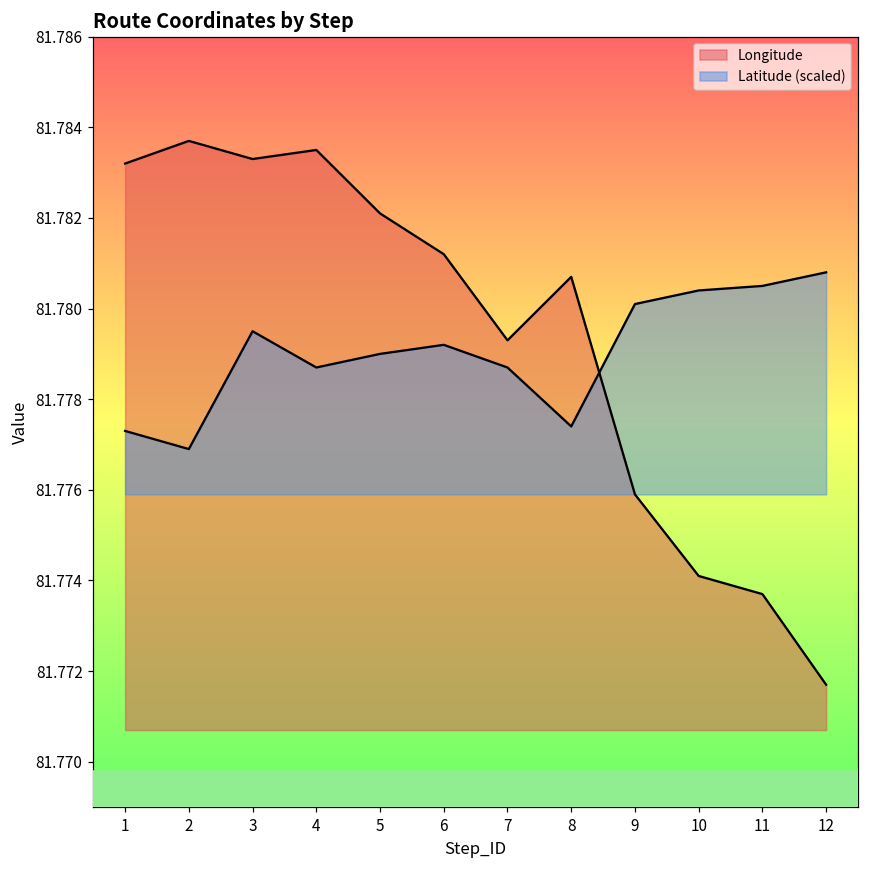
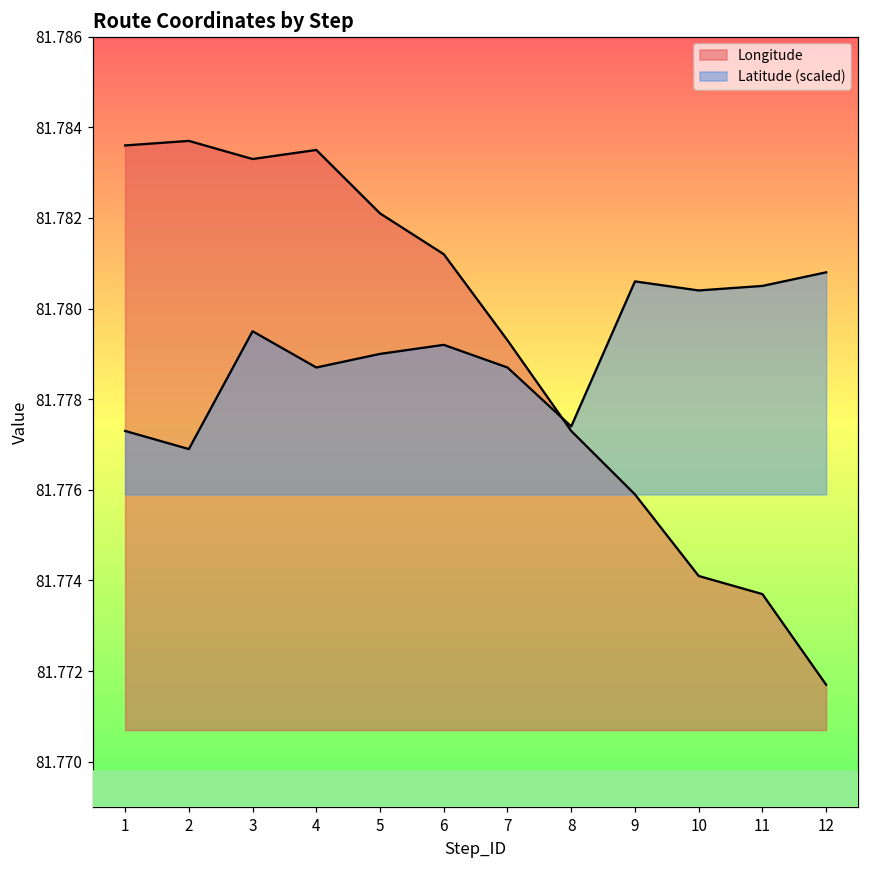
  {
    "Longitude": {
-     "1": 81.7832,
+     "1": 81.7836,
      "2": 81.7837,
      "3": 81.7833,
      "4": 81.7835,
      "5": 81.7821,
      "6": 81.7812,
      "7": 81.7793,
-     "8": 81.7807,
+     "8": 81.7773,
      "9": 81.7759,
      "10": 81.7741,
      "11": 81.7737,
      "12": 81.7717
    },
    "Latitude (scaled)": {
      "1": 81.7773,
      "2": 81.7769,
      "3": 81.7795,
      "4": 81.7787,
      "5": 81.7790,
      "6": 81.7792,
      "7": 81.7787,
      "8": 81.7774,
-     "9": 81.7801,
+     "9": 81.7806,
      "10": 81.7804,
      "11": 81.7805,
      "12": 81.7808
    }
  }
